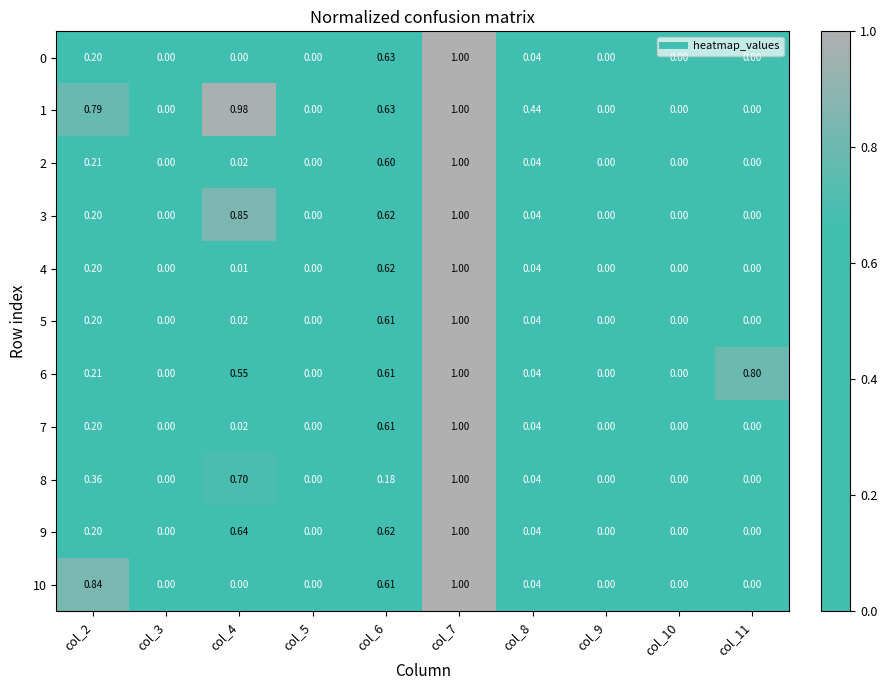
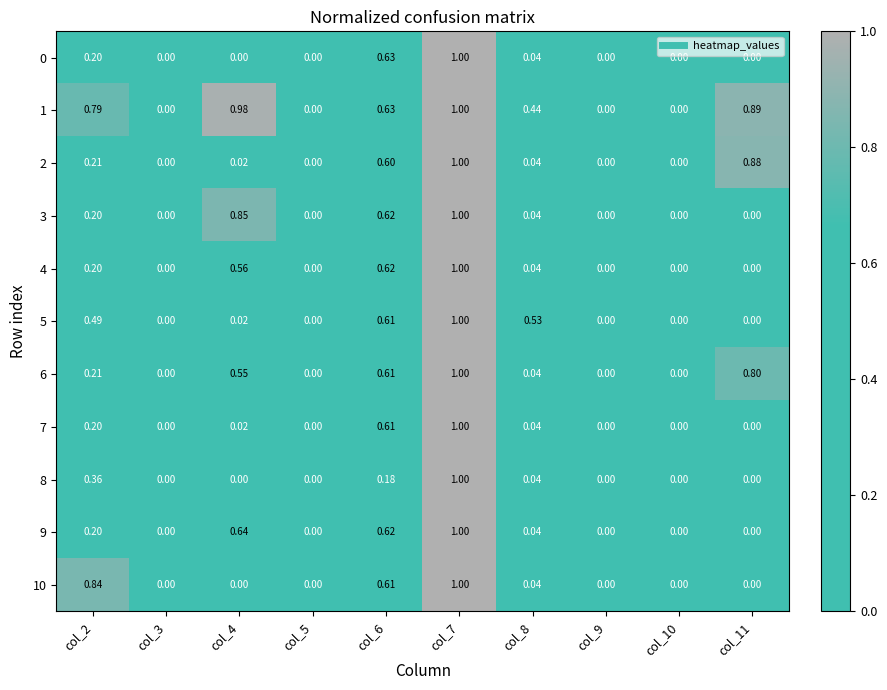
  {
    "0": {
      "col_2": 0.20,
      "col_3": 0.00,
      "col_4": 0.00,
      "col_5": 0.00,
      "col_6": 0.63,
      "col_7": 1.00,
      "col_8": 0.04,
      "col_9": 0.00
    },
    "1": {
      "col_2": 0.79,
      "col_3": 0.00,
      "col_4": 0.98,
      "col_5": 0.00,
      "col_6": 0.63,
      "col_7": 1.00,
      "col_8": 0.44,
      "col_9": 0.00,
      "col_10": 0.00,
-     "col_11": 0.00
+     "col_11": 0.89
    },
    "2": {
      "col_2": 0.21,
      "col_3": 0.00,
      "col_4": 0.02,
      "col_5": 0.00,
      "col_6": 0.60,
      "col_7": 1.00,
      "col_8": 0.04,
      "col_9": 0.00,
      "col_10": 0.00,
-     "col_11": 0.00
+     "col_11": 0.88
    },
    "3": {
      "col_2": 0.20,
      "col_3": 0.00,
      "col_4": 0.85,
      "col_5": 0.00,
      "col_6": 0.62,
      "col_7": 1.00,
      "col_8": 0.04,
      "col_9": 0.00,
      "col_10": 0.00,
      "col_11": 0.00
    },
    "4": {
      "col_2": 0.20,
      "col_3": 0.00,
-     "col_4": 0.01,
+     "col_4": 0.56,
      "col_5": 0.00,
      "col_6": 0.62,
      "col_7": 1.00,
      "col_8": 0.04,
      "col_9": 0.00,
      "col_10": 0.00,
      "col_11": 0.00
    },
    "5": {
-     "col_2": 0.20,
+     "col_2": 0.49,
      "col_3": 0.00,
      "col_4": 0.02,
      "col_5": 0.00,
      "col_6": 0.61,
      "col_7": 1.00,
-     "col_8": 0.04,
+     "col_8": 0.53,
      "col_9": 0.00,
      "col_10": 0.00,
      "col_11": 0.00
    },
    "6": {
      "col_2": 0.21,
      "col_3": 0.00,
      "col_4": 0.55,
      "col_5": 0.00,
      "col_6": 0.61,
      "col_7": 1.00,
      "col_8": 0.04,
      "col_9": 0.00,
      "col_10": 0.00,
      "col_11": 0.80
    },
    "7": {
      "col_2": 0.20,
      "col_3": 0.00,
      "col_4": 0.02,
      "col_5": 0.00,
      "col_6": 0.61,
      "col_7": 1.00,
      "col_8": 0.04,
      "col_9": 0.00,
      "col_10": 0.00,
      "col_11": 0.00
    },
    "8": {
      "col_2": 0.36,
      "col_3": 0.00,
-     "col_4": 0.70,
+     "col_4": 0.00,
      "col_5": 0.00,
      "col_6": 0.18,
      "col_7": 1.00,
      "col_8": 0.04,
      "col_9": 0.00,
      "col_10": 0.00,
      "col_11": 0.00
    },
    "9": {
      "col_2": 0.20,
      "col_3": 0.00,
      "col_4": 0.64,
      "col_5": 0.00,
      "col_6": 0.62,
      "col_7": 1.00,
      "col_8": 0.04,
      "col_9": 0.00,
      "col_10": 0.00,
      "col_11": 0.00
    },
    "10": {
      "col_2": 0.84,
      "col_3": 0.00,
      "col_4": 0.00,
      "col_5": 0.00,
      "col_6": 0.61,
      "col_7": 1.00,
      "col_8": 0.04,
      "col_9": 0.00,
      "col_10": 0.00,
      "col_11": 0.00
    }
  }
